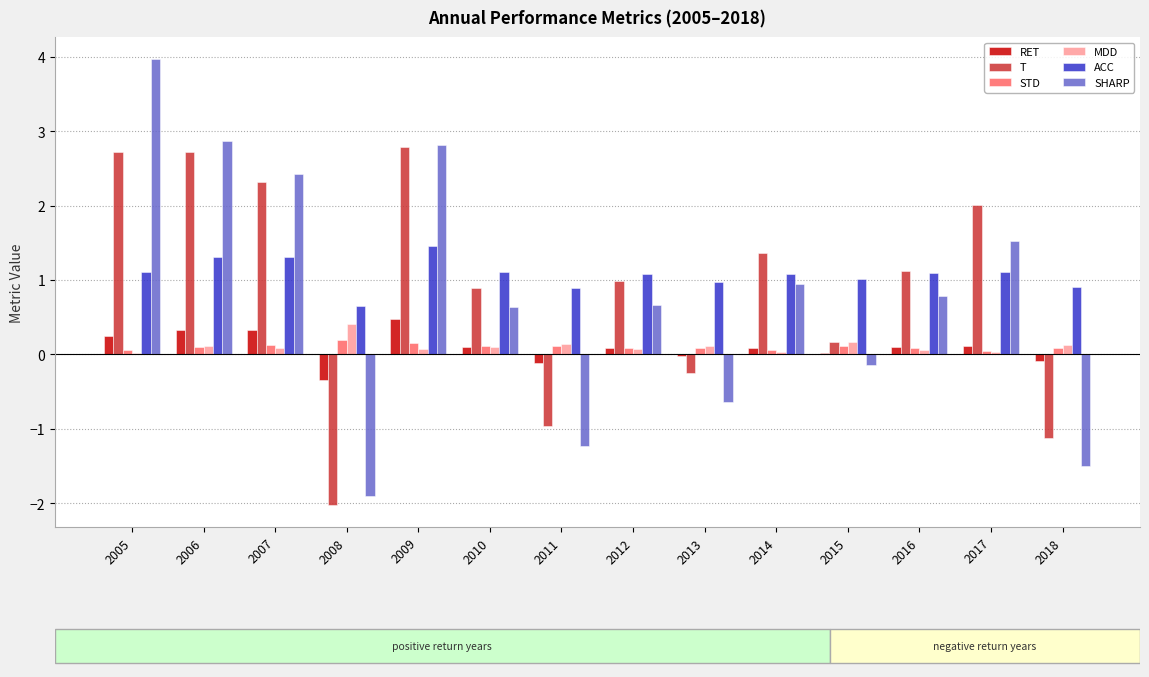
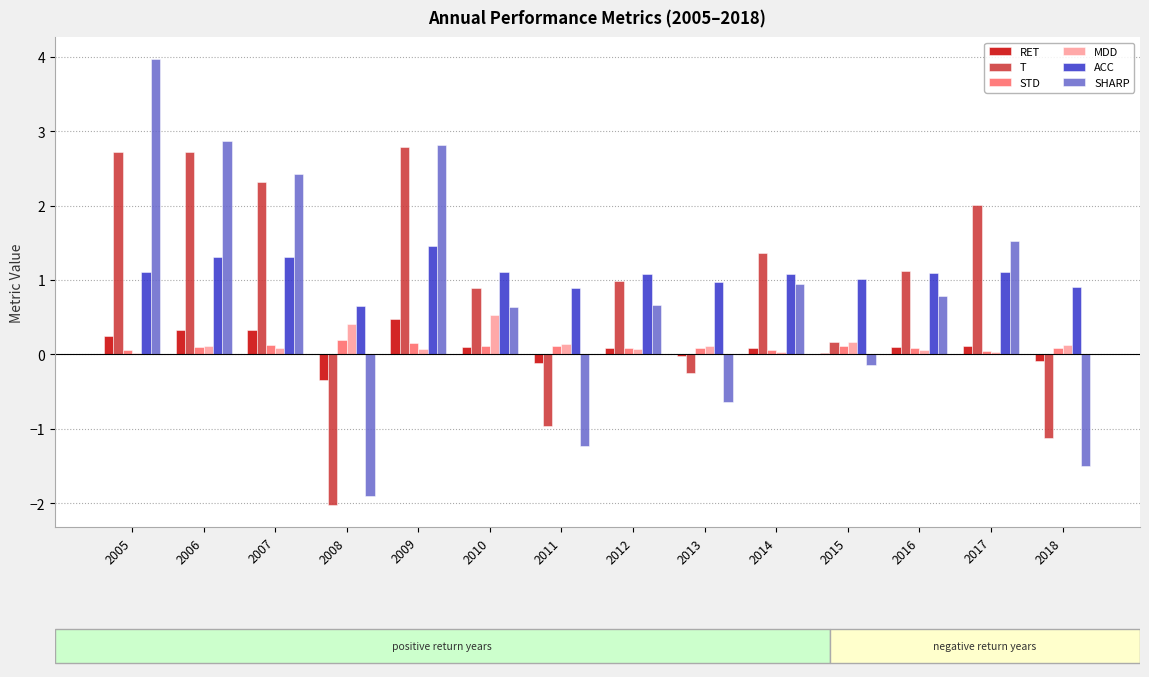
  {
    "Annual Performance Metrics (2005–2018)": {
      "RET": {
        "2005": 0.3,
        "2006": 0.3,
        "2007": 0.3,
        "2008": -0.3,
        "2009": 0.5,
        "2010": 0.1,
        "2011": -0.1,
        "2012": 0.1,
        "2014": 0.1,
        "2016": 0.1,
        "2017": 0.1,
        "2018": -0.1
      },
      "T": {
        "2005": 2.7,
        "2006": 2.7,
        "2007": 2.3,
        "2008": -2.0,
        "2009": 2.8,
        "2010": 0.9,
        "2011": -1.0,
        "2012": 1.0,
        "2013": -0.2,
        "2014": 1.4,
        "2015": 0.2,
        "2016": 1.1,
        "2017": 2.0,
        "2018": -1.1
      },
      "STD": {
        "2005": 0.1,
        "2006": 0.1,
        "2007": 0.1,
        "2008": 0.2,
        "2009": 0.2,
        "2010": 0.1,
        "2011": 0.1,
        "2012": 0.1,
        "2013": 0.1,
        "2014": 0.1,
        "2015": 0.1,
        "2016": 0.1,
        "2017": 0.1,
        "2018": 0.1
      },
      "MDD": {
        "2006": 0.1,
        "2007": 0.1,
        "2008": 0.4,
        "2009": 0.1,
-       "2010": 0.1,
+       "2010": 0.5,
        "2011": 0.1,
        "2012": 0.1,
        "2013": 0.1,
        "2015": 0.2,
        "2016": 0.1,
        "2018": 0.1
      },
      "ACC": {
        "2005": 1.1,
        "2006": 1.3,
        "2007": 1.3,
        "2008": 0.7,
        "2009": 1.5,
        "2010": 1.1,
        "2011": 0.9,
        "2012": 1.1,
        "2013": 1.0,
        "2014": 1.1,
        "2015": 1.0,
        "2016": 1.1,
        "2017": 1.1,
        "2018": 0.9
      },
      "SHARP": {
        "2005": 4.0,
        "2006": 2.9,
        "2007": 2.4,
        "2008": -1.9,
        "2009": 2.8,
        "2010": 0.6,
        "2011": -1.2,
        "2012": 0.7,
        "2013": -0.6,
        "2014": 0.9,
        "2015": -0.1,
        "2016": 0.8,
        "2017": 1.5,
        "2018": -1.5
      }
    }
  }
